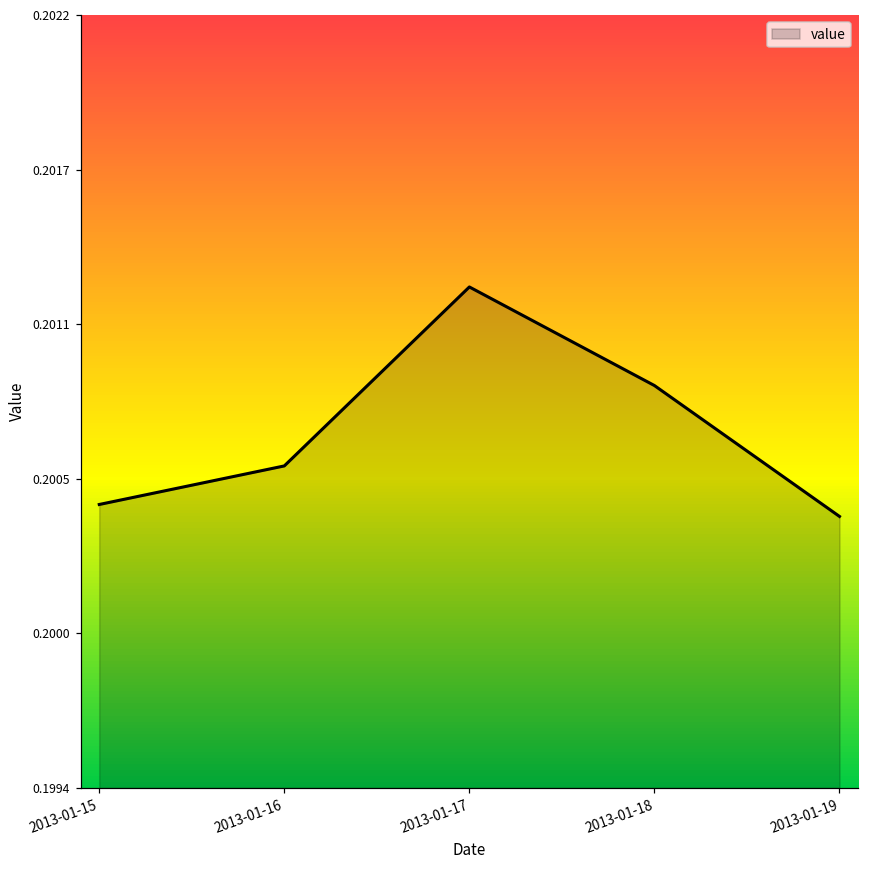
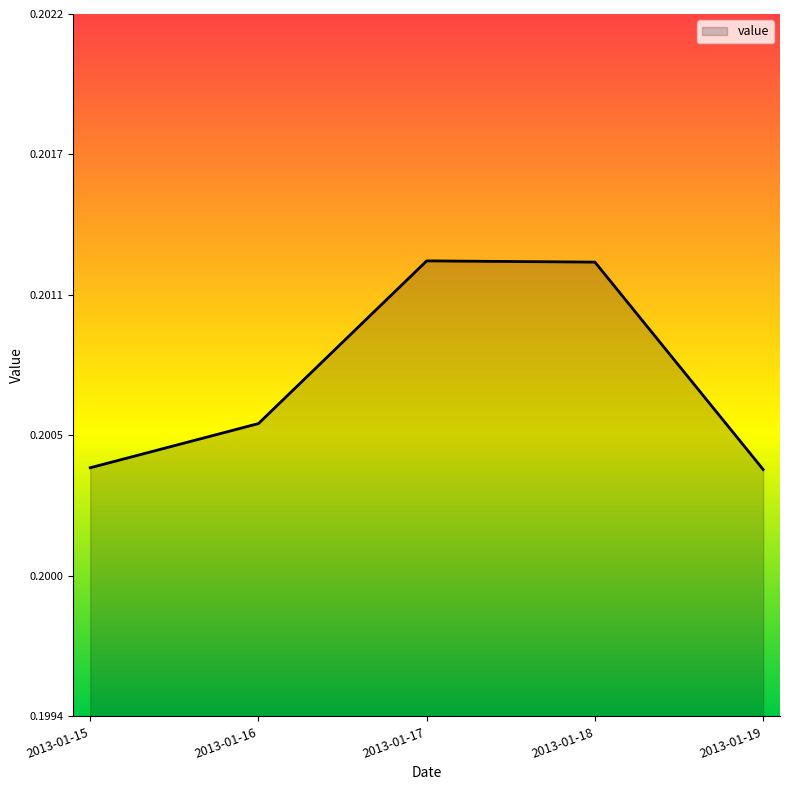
  {
-   "2013-01-15": 0.20043,
+   "2013-01-15": 0.20040,
    "2013-01-16": 0.20057,
    "2013-01-17": 0.20123,
-   "2013-01-18": 0.20087,
+   "2013-01-18": 0.20123,
    "2013-01-19": 0.20039
  }
